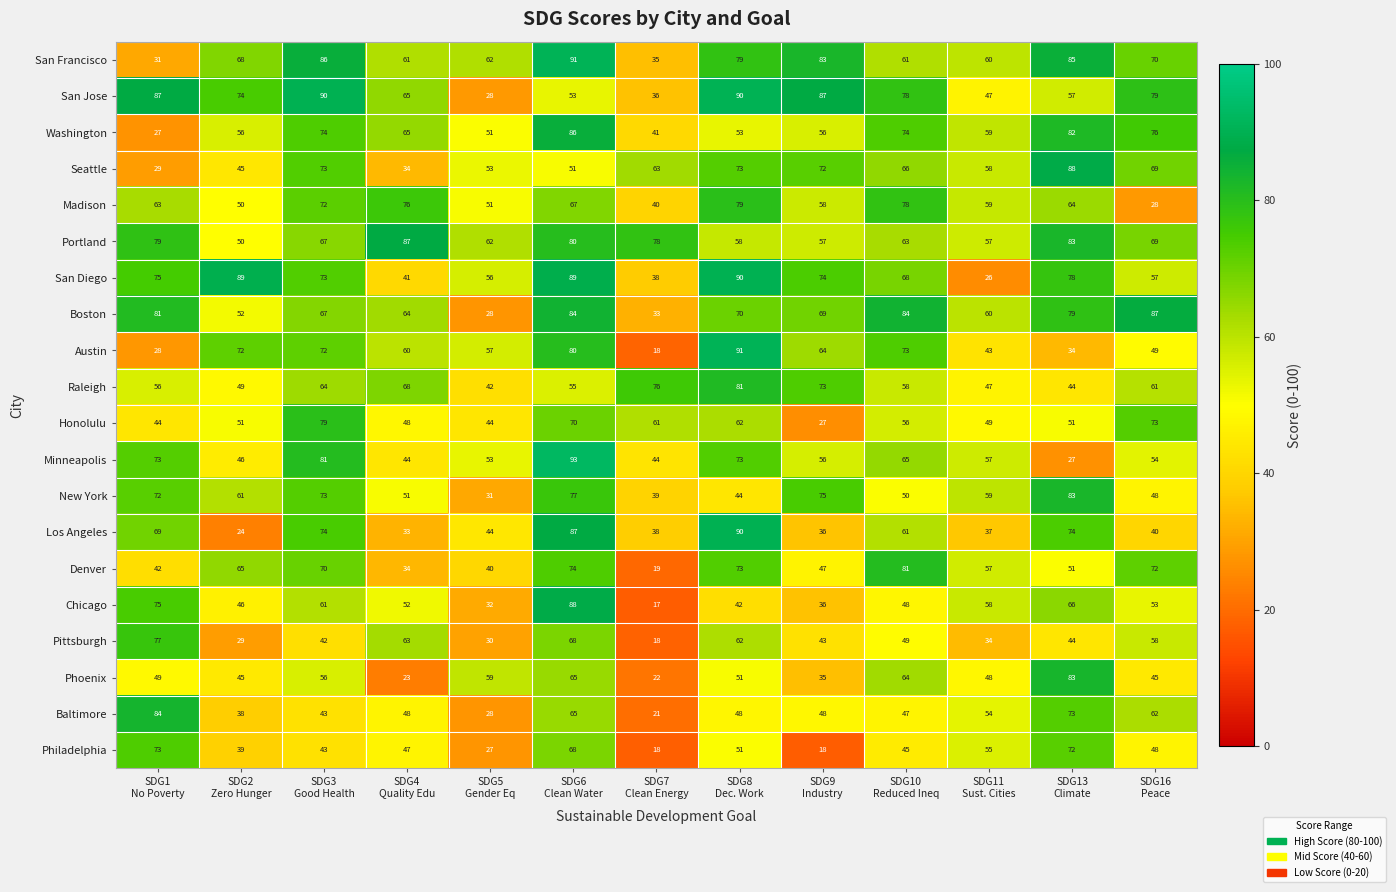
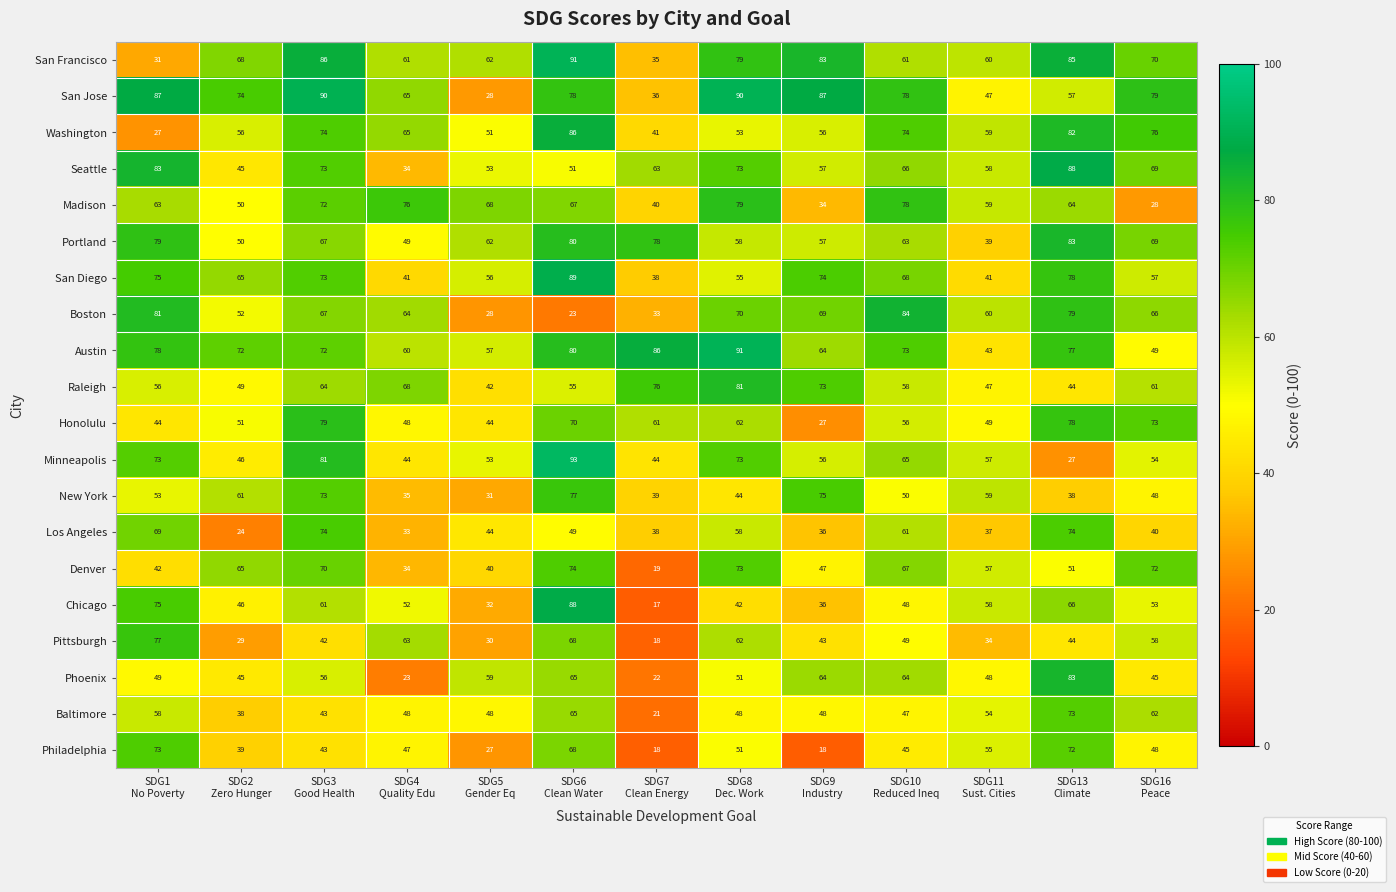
  {
    "San Jose": {
      "SDG1 No Poverty": 87,
      "SDG2 Zero Hunger": 74,
      "SDG3 Good Health": 90,
      "SDG4 Quality Edu": 65,
      "SDG5 Gender Eq": 28,
-     "SDG6 Clean Water": 53,
+     "SDG6 Clean Water": 78,
      "SDG7 Clean Energy": 36,
      "SDG8 Dec. Work": 90,
      "SDG9 Industry": 87,
      "SDG10 Reduced Ineq": 78,
      "SDG11 Sust. Cities": 47,
      "SDG13 Climate": 57,
      "SDG16 Peace": 79
    },
    "Seattle": {
-     "SDG1 No Poverty": 29,
+     "SDG1 No Poverty": 83,
      "SDG2 Zero Hunger": 45,
      "SDG3 Good Health": 73,
      "SDG4 Quality Edu": 34,
      "SDG5 Gender Eq": 53,
      "SDG6 Clean Water": 51,
      "SDG7 Clean Energy": 63,
      "SDG8 Dec. Work": 73,
-     "SDG9 Industry": 72,
+     "SDG9 Industry": 57,
      "SDG10 Reduced Ineq": 66,
      "SDG11 Sust. Cities": 58,
      "SDG13 Climate": 88,
      "SDG16 Peace": 69
    },
    "Madison": {
      "SDG1 No Poverty": 63,
      "SDG2 Zero Hunger": 50,
      "SDG3 Good Health": 72,
      "SDG4 Quality Edu": 76,
-     "SDG5 Gender Eq": 51,
+     "SDG5 Gender Eq": 68,
      "SDG6 Clean Water": 67,
      "SDG7 Clean Energy": 40,
      "SDG8 Dec. Work": 79,
-     "SDG9 Industry": 58,
+     "SDG9 Industry": 34,
      "SDG10 Reduced Ineq": 78,
      "SDG11 Sust. Cities": 59,
      "SDG13 Climate": 64,
      "SDG16 Peace": 28
    },
    "Portland": {
      "SDG1 No Poverty": 79,
      "SDG2 Zero Hunger": 50,
      "SDG3 Good Health": 67,
-     "SDG4 Quality Edu": 87,
+     "SDG4 Quality Edu": 49,
      "SDG5 Gender Eq": 62,
      "SDG6 Clean Water": 80,
      "SDG7 Clean Energy": 78,
      "SDG8 Dec. Work": 58,
      "SDG9 Industry": 57,
      "SDG10 Reduced Ineq": 63,
-     "SDG11 Sust. Cities": 57,
+     "SDG11 Sust. Cities": 39,
      "SDG13 Climate": 83,
      "SDG16 Peace": 69
    },
    "San Diego": {
      "SDG1 No Poverty": 75,
-     "SDG2 Zero Hunger": 89,
+     "SDG2 Zero Hunger": 65,
      "SDG3 Good Health": 73,
      "SDG4 Quality Edu": 41,
      "SDG5 Gender Eq": 56,
      "SDG6 Clean Water": 89,
      "SDG7 Clean Energy": 38,
-     "SDG8 Dec. Work": 90,
+     "SDG8 Dec. Work": 55,
      "SDG9 Industry": 74,
      "SDG10 Reduced Ineq": 68,
-     "SDG11 Sust. Cities": 26,
+     "SDG11 Sust. Cities": 41,
      "SDG13 Climate": 78,
      "SDG16 Peace": 57
    },
    "Boston": {
      "SDG1 No Poverty": 81,
      "SDG2 Zero Hunger": 52,
      "SDG3 Good Health": 67,
      "SDG4 Quality Edu": 64,
      "SDG5 Gender Eq": 28,
-     "SDG6 Clean Water": 84,
+     "SDG6 Clean Water": 23,
      "SDG7 Clean Energy": 33,
      "SDG8 Dec. Work": 70,
      "SDG9 Industry": 69,
      "SDG10 Reduced Ineq": 84,
      "SDG11 Sust. Cities": 60,
      "SDG13 Climate": 79,
-     "SDG16 Peace": 87
+     "SDG16 Peace": 66
    },
    "Austin": {
-     "SDG1 No Poverty": 28,
+     "SDG1 No Poverty": 78,
      "SDG2 Zero Hunger": 72,
      "SDG3 Good Health": 72,
      "SDG4 Quality Edu": 60,
      "SDG5 Gender Eq": 57,
      "SDG6 Clean Water": 80,
-     "SDG7 Clean Energy": 18,
+     "SDG7 Clean Energy": 86,
      "SDG8 Dec. Work": 91,
      "SDG9 Industry": 64,
      "SDG10 Reduced Ineq": 73,
      "SDG11 Sust. Cities": 43,
-     "SDG13 Climate": 34,
+     "SDG13 Climate": 77,
      "SDG16 Peace": 49
    },
    "Honolulu": {
      "SDG1 No Poverty": 44,
      "SDG2 Zero Hunger": 51,
      "SDG3 Good Health": 79,
      "SDG4 Quality Edu": 48,
      "SDG5 Gender Eq": 44,
      "SDG6 Clean Water": 70,
      "SDG7 Clean Energy": 61,
      "SDG8 Dec. Work": 62,
      "SDG9 Industry": 27,
      "SDG10 Reduced Ineq": 56,
      "SDG11 Sust. Cities": 49,
-     "SDG13 Climate": 51,
+     "SDG13 Climate": 78,
      "SDG16 Peace": 73
    },
    "New York": {
-     "SDG1 No Poverty": 72,
+     "SDG1 No Poverty": 53,
      "SDG2 Zero Hunger": 61,
      "SDG3 Good Health": 73,
-     "SDG4 Quality Edu": 51,
+     "SDG4 Quality Edu": 35,
      "SDG5 Gender Eq": 31,
      "SDG6 Clean Water": 77,
      "SDG7 Clean Energy": 39,
      "SDG8 Dec. Work": 44,
      "SDG9 Industry": 75,
      "SDG10 Reduced Ineq": 50,
      "SDG11 Sust. Cities": 59,
-     "SDG13 Climate": 83,
+     "SDG13 Climate": 38,
      "SDG16 Peace": 48
    },
    "Los Angeles": {
      "SDG1 No Poverty": 69,
      "SDG2 Zero Hunger": 24,
      "SDG3 Good Health": 74,
      "SDG4 Quality Edu": 33,
      "SDG5 Gender Eq": 44,
-     "SDG6 Clean Water": 87,
+     "SDG6 Clean Water": 49,
      "SDG7 Clean Energy": 38,
-     "SDG8 Dec. Work": 90,
+     "SDG8 Dec. Work": 58,
      "SDG9 Industry": 36,
      "SDG10 Reduced Ineq": 61,
      "SDG11 Sust. Cities": 37,
      "SDG13 Climate": 74,
      "SDG16 Peace": 40
    },
    "Denver": {
      "SDG1 No Poverty": 42,
      "SDG2 Zero Hunger": 65,
      "SDG3 Good Health": 70,
      "SDG4 Quality Edu": 34,
      "SDG5 Gender Eq": 40,
      "SDG6 Clean Water": 74,
      "SDG7 Clean Energy": 19,
      "SDG8 Dec. Work": 73,
      "SDG9 Industry": 47,
-     "SDG10 Reduced Ineq": 81,
+     "SDG10 Reduced Ineq": 67,
      "SDG11 Sust. Cities": 57,
      "SDG13 Climate": 51,
      "SDG16 Peace": 72
    },
    "Phoenix": {
      "SDG1 No Poverty": 49,
      "SDG2 Zero Hunger": 45,
      "SDG3 Good Health": 56,
      "SDG4 Quality Edu": 23,
      "SDG5 Gender Eq": 59,
      "SDG6 Clean Water": 65,
      "SDG7 Clean Energy": 22,
      "SDG8 Dec. Work": 51,
-     "SDG9 Industry": 35,
+     "SDG9 Industry": 64,
      "SDG10 Reduced Ineq": 64,
      "SDG11 Sust. Cities": 48,
      "SDG13 Climate": 83,
      "SDG16 Peace": 45
    },
    "Baltimore": {
-     "SDG1 No Poverty": 84,
+     "SDG1 No Poverty": 58,
      "SDG2 Zero Hunger": 38,
      "SDG3 Good Health": 43,
      "SDG4 Quality Edu": 48,
-     "SDG5 Gender Eq": 28,
+     "SDG5 Gender Eq": 48,
      "SDG6 Clean Water": 65,
      "SDG7 Clean Energy": 21,
      "SDG8 Dec. Work": 48,
      "SDG9 Industry": 48,
      "SDG10 Reduced Ineq": 47,
      "SDG11 Sust. Cities": 54,
      "SDG13 Climate": 73,
      "SDG16 Peace": 62
    }
  }
